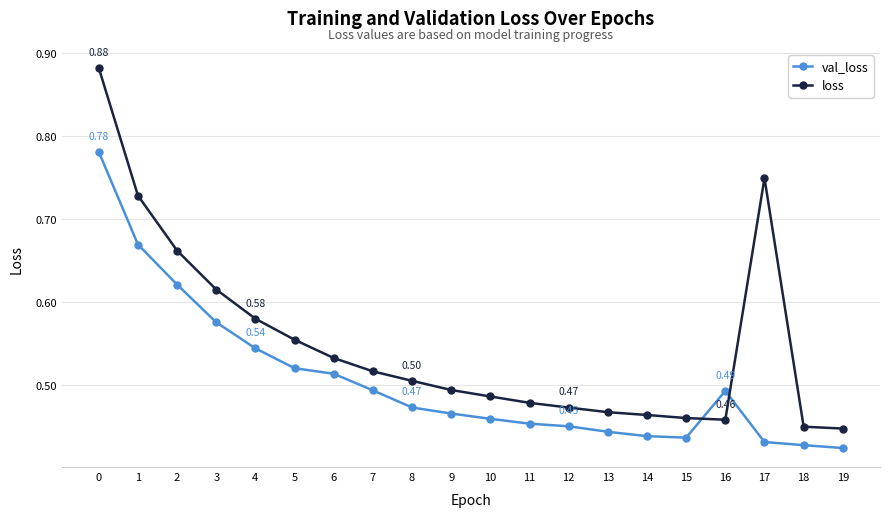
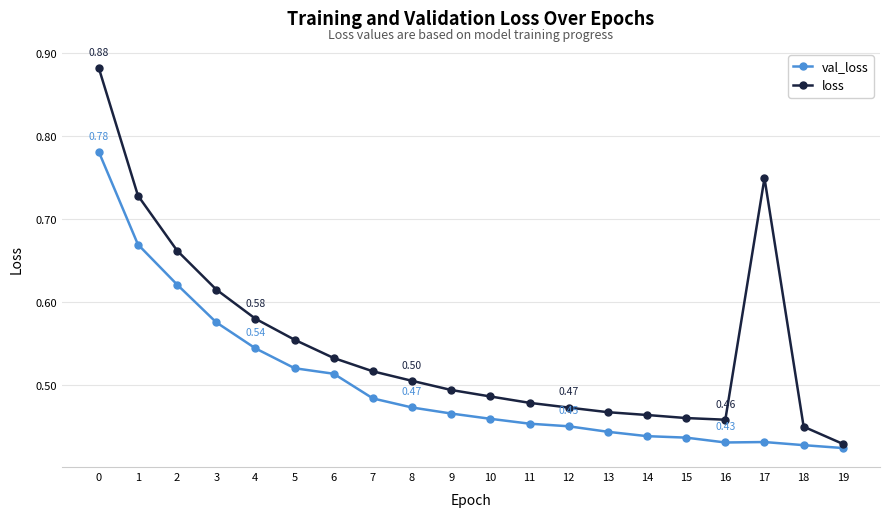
  {
    "val_loss": {
      "0": 0.78,
      "4": 0.54,
-     "7": 0.49,
+     "7": 0.48,
      "8": 0.47,
-     "16": 0.49
+     "16": 0.43
    },
    "loss": {
      "1": 0.73,
      "2": 0.66,
      "3": 0.61,
      "5": 0.55,
      "6": 0.53,
      "7": 0.52,
      "9": 0.49,
      "10": 0.49,
      "11": 0.48,
      "13": 0.47,
      "14": 0.46,
      "15": 0.46,
      "17": 0.75,
      "18": 0.45,
-     "19": 0.45
+     "19": 0.43
    }
  }
